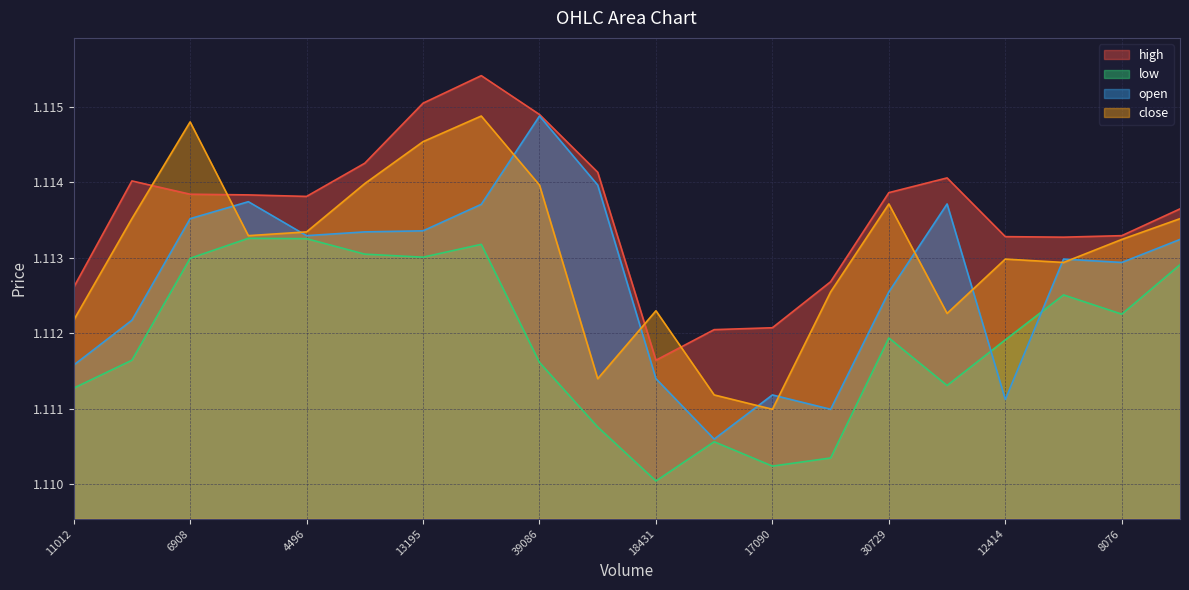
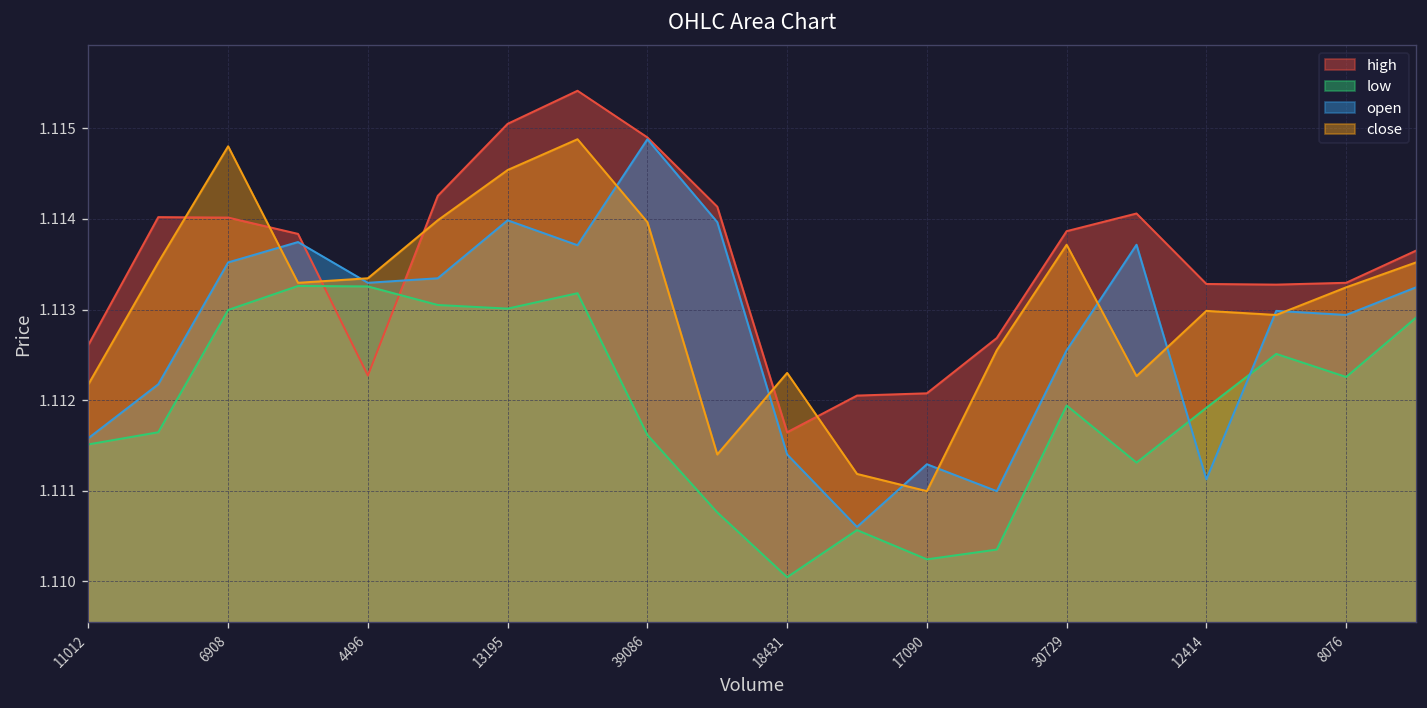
  {
    "high": {
      "11012": 1.1126,
-     "6908": 1.1138,
-     "4496": 1.1138,
+     "6908": 1.1140,
+     "4496": 1.1123,
      "13195": 1.1151,
      "18431": 1.1116,
      "17090": 1.1121,
      "30729": 1.1139,
      "12414": 1.1133,
      "8076": 1.1133
    },
    "low": {
-     "11012": 1.1113,
+     "11012": 1.1115,
      "6908": 1.1130,
      "4496": 1.1133,
      "13195": 1.1130,
      "39086": 1.1116,
      "18431": 1.1100,
      "17090": 1.1102,
      "30729": 1.1119,
      "12414": 1.1119,
      "8076": 1.1123
    },
    "open": {
      "11012": 1.1116,
      "6908": 1.1135,
      "4496": 1.1133,
-     "13195": 1.1134,
+     "13195": 1.1140,
      "18431": 1.1114,
-     "17090": 1.1112,
+     "17090": 1.1113,
      "30729": 1.1126,
      "12414": 1.1111,
      "8076": 1.1129
    },
    "close": {
      "11012": 1.1122,
      "6908": 1.1148,
      "4496": 1.1133,
      "13195": 1.1145,
      "39086": 1.1140,
      "18431": 1.1123,
      "17090": 1.1110,
      "30729": 1.1137,
      "12414": 1.1130,
      "8076": 1.1132
    }
  }
